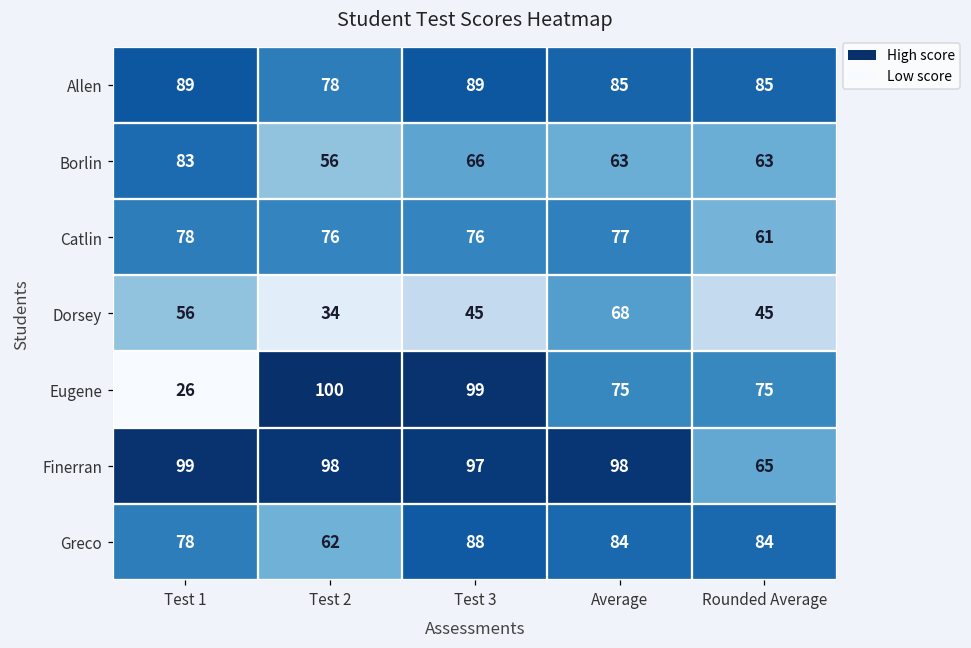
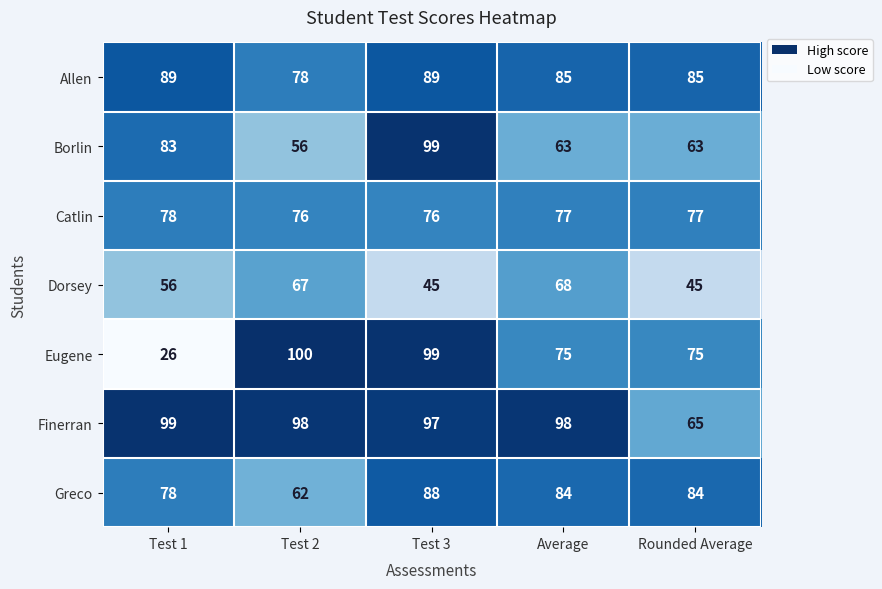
  {
    "Allen": {
      "Test 1": 89,
      "Test 2": 78,
      "Test 3": 89,
      "Average": 85,
      "Rounded Average": 85
    },
    "Borlin": {
      "Test 1": 83,
      "Test 2": 56,
-     "Test 3": 66,
+     "Test 3": 99,
      "Average": 63,
      "Rounded Average": 63
    },
    "Catlin": {
      "Test 1": 78,
      "Test 2": 76,
      "Test 3": 76,
      "Average": 77,
-     "Rounded Average": 61
+     "Rounded Average": 77
    },
    "Dorsey": {
      "Test 1": 56,
-     "Test 2": 34,
+     "Test 2": 67,
      "Test 3": 45,
      "Average": 68,
      "Rounded Average": 45
    },
    "Eugene": {
      "Test 1": 26,
      "Test 2": 100,
      "Test 3": 99,
      "Average": 75,
      "Rounded Average": 75
    },
    "Finerran": {
      "Test 1": 99,
      "Test 2": 98,
      "Test 3": 97,
      "Average": 98,
      "Rounded Average": 65
    },
    "Greco": {
      "Test 1": 78,
      "Test 2": 62,
      "Test 3": 88,
      "Average": 84,
      "Rounded Average": 84
    }
  }
